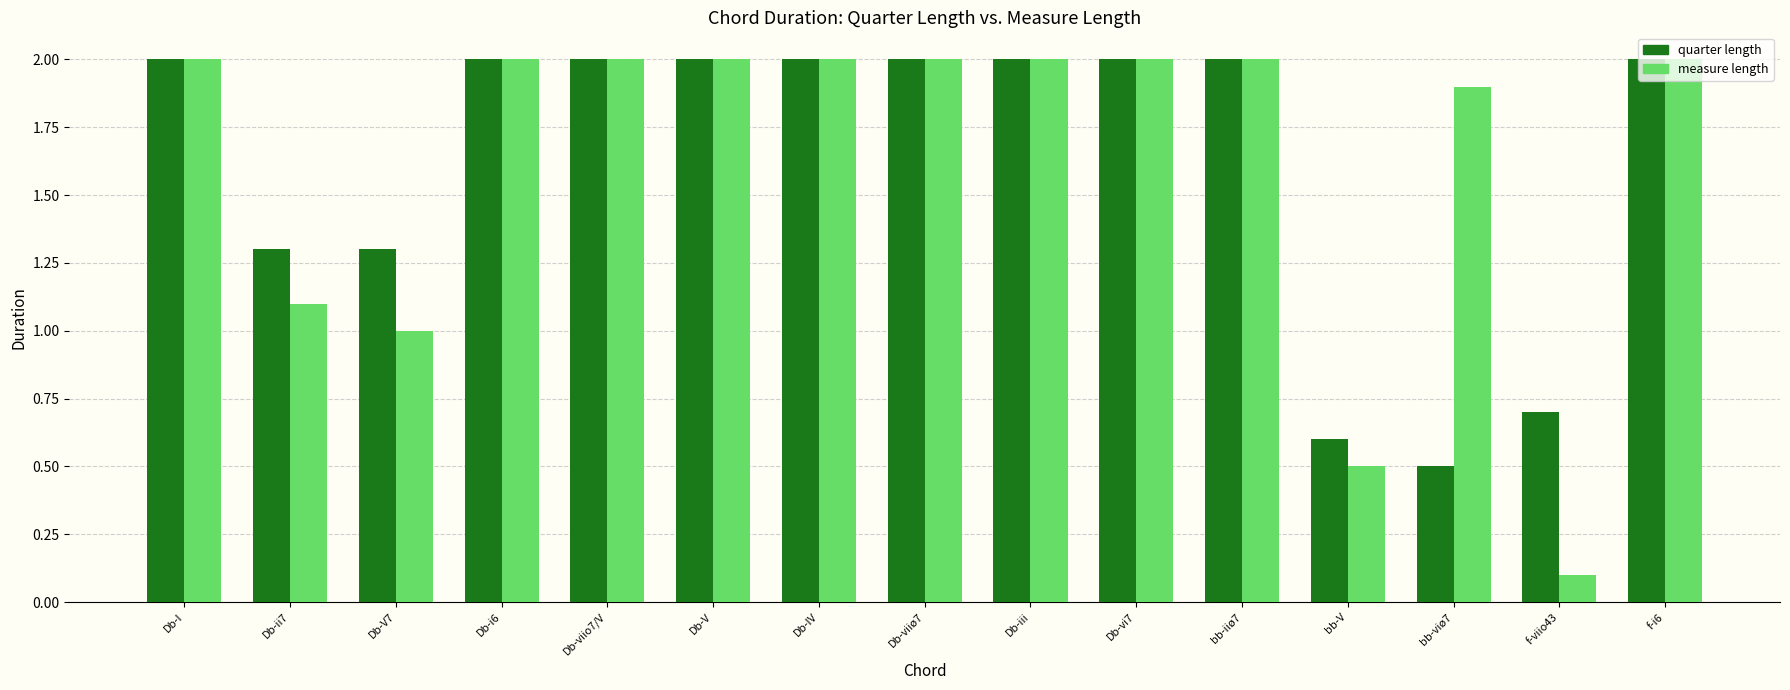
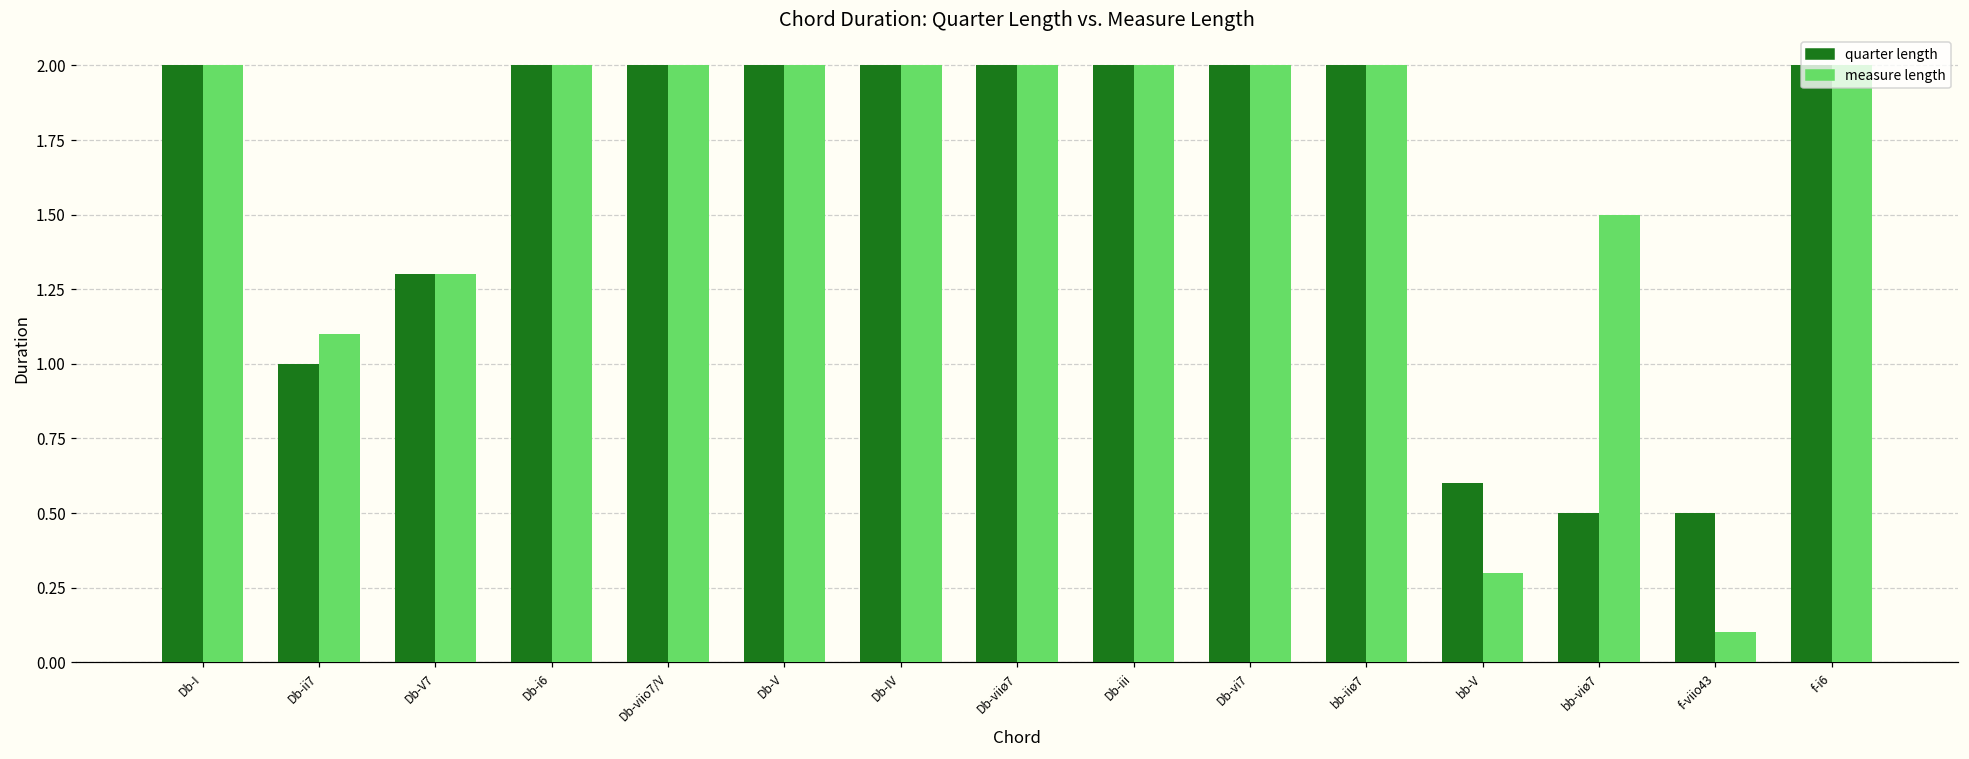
  {
    "quarter length": {
      "Db-I": 2.0,
-     "Db-ii7": 1.3,
+     "Db-ii7": 1.0,
      "Db-V7": 1.3,
      "Db-i6": 2.0,
      "Db-viio7/V": 2.0,
      "Db-V": 2.0,
      "Db-IV": 2.0,
      "Db-viiø7": 2.0,
      "Db-iii": 2.0,
      "Db-vi7": 2.0,
      "bb-iiø7": 2.0,
      "bb-V": 0.6,
      "bb-viø7": 0.5,
-     "f-viio43": 0.7
+     "f-viio43": 0.5
    },
    "measure length": {
      "Db-I": 2.0,
      "Db-ii7": 1.1,
-     "Db-V7": 1.0,
+     "Db-V7": 1.3,
      "Db-i6": 2.0,
      "Db-viio7/V": 2.0,
      "Db-V": 2.0,
      "Db-IV": 2.0,
      "Db-viiø7": 2.0,
      "Db-iii": 2.0,
      "Db-vi7": 2.0,
      "bb-iiø7": 2.0,
-     "bb-V": 0.5,
-     "bb-viø7": 1.9,
+     "bb-V": 0.3,
+     "bb-viø7": 1.5,
      "f-viio43": 0.1
    }
  }
